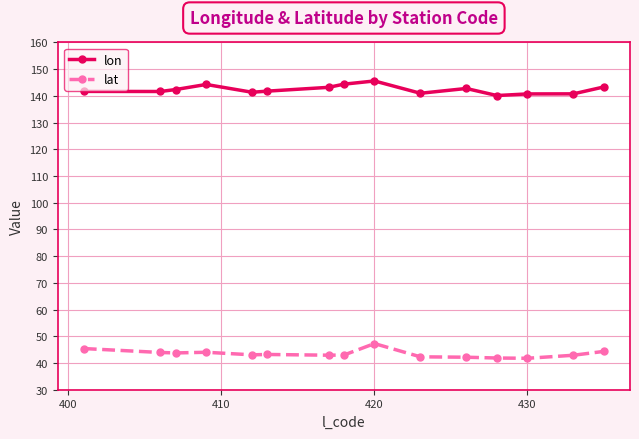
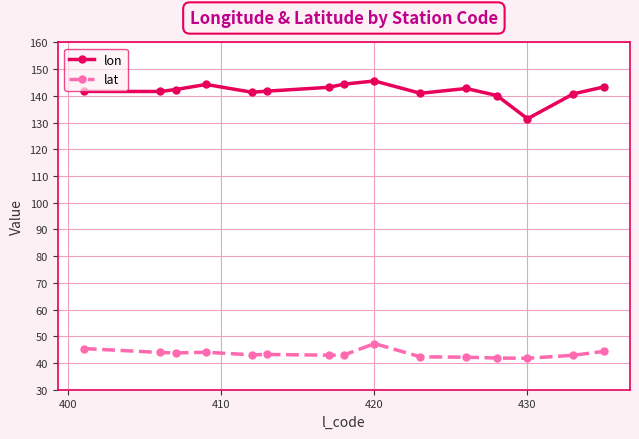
  {
    "lon": {
      "420": 146,
-     "430": 141
+     "430": 131
    },
    "lat": {
      "420": 47,
      "430": 42
    }
  }
